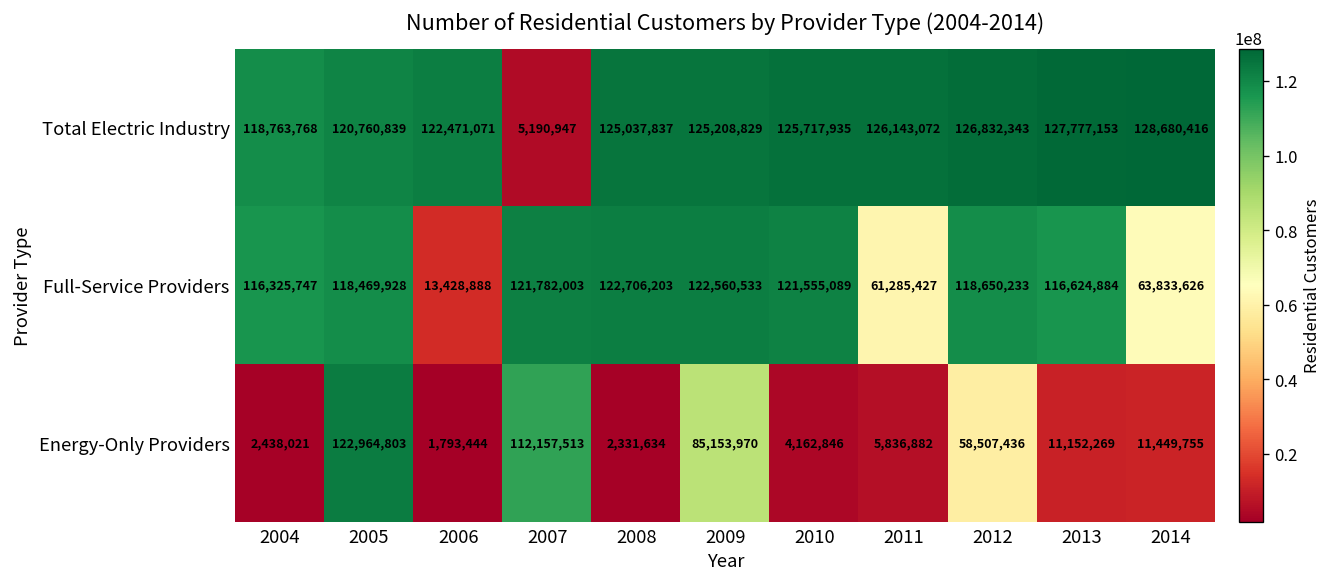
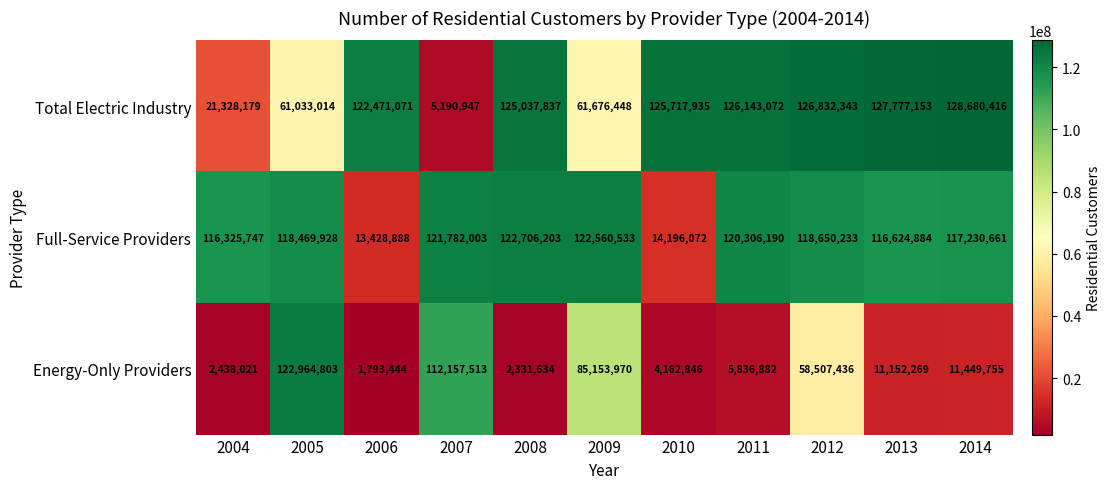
  {
    "Total Electric Industry": {
-     "2004": "118,763,768",
-     "2005": "120,760,839",
+     "2004": "21,328,179",
+     "2005": "61,033,014",
      "2006": "122,471,071",
      "2007": "5,190,947",
      "2008": "125,037,837",
-     "2009": "125,208,829",
+     "2009": "61,676,448",
      "2010": "125,717,935",
      "2011": "126,143,072",
      "2012": "126,832,343",
      "2013": "127,777,153",
      "2014": "128,680,416"
    },
    "Full-Service Providers": {
      "2004": "116,325,747",
      "2005": "118,469,928",
      "2006": "13,428,888",
      "2007": "121,782,003",
      "2008": "122,706,203",
      "2009": "122,560,533",
-     "2010": "121,555,089",
-     "2011": "61,285,427",
+     "2010": "14,196,072",
+     "2011": "120,306,190",
      "2012": "118,650,233",
      "2013": "116,624,884",
-     "2014": "63,833,626"
+     "2014": "117,230,661"
    },
    "Energy-Only Providers": {
      "2004": "2,438,021",
      "2005": "122,964,803",
      "2006": "1,793,444",
      "2007": "112,157,513",
      "2008": "2,331,634",
      "2009": "85,153,970",
      "2010": "4,162,846",
      "2011": "5,836,882",
      "2012": "58,507,436",
      "2013": "11,152,269",
      "2014": "11,449,755"
    }
  }
